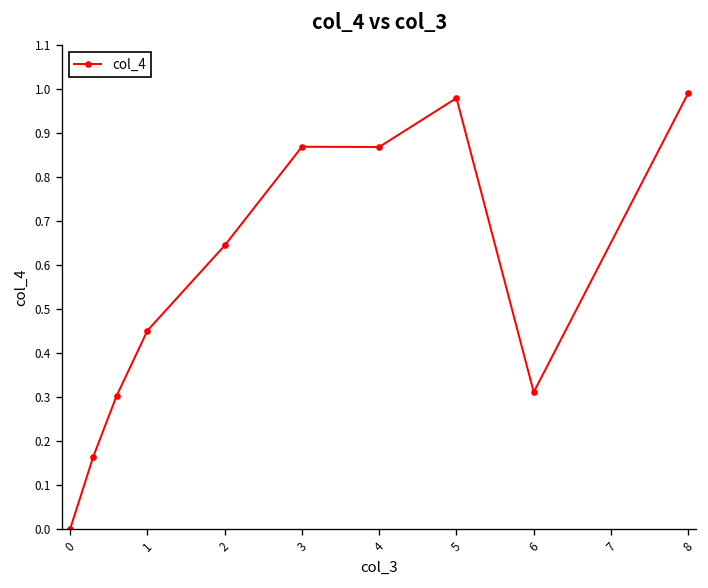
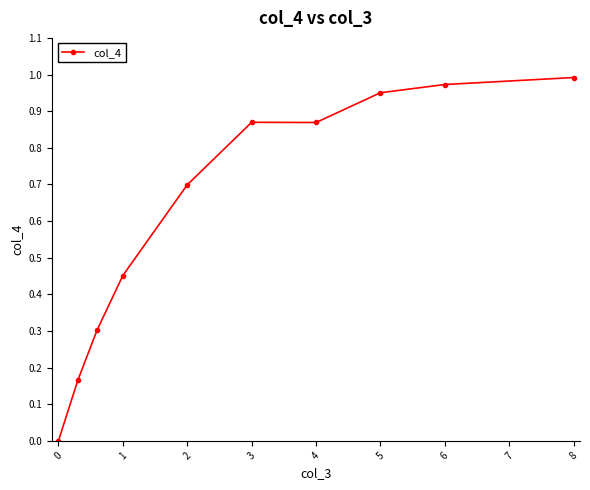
  {
    "0": 0.00,
    "1": 0.45,
-   "2": 0.64,
+   "2": 0.70,
    "3": 0.87,
    "4": 0.87,
-   "5": 0.98,
-   "6": 0.31,
+   "5": 0.95,
+   "6": 0.97,
    "8": 0.99
  }
